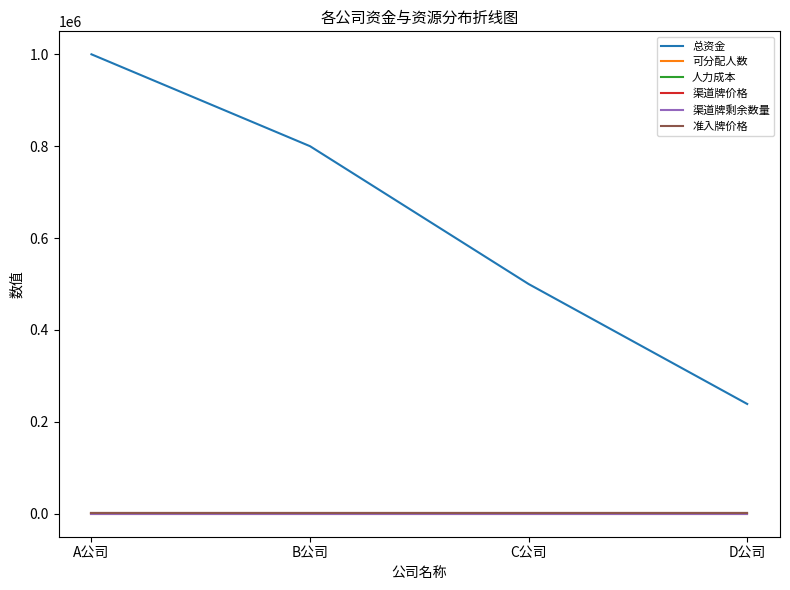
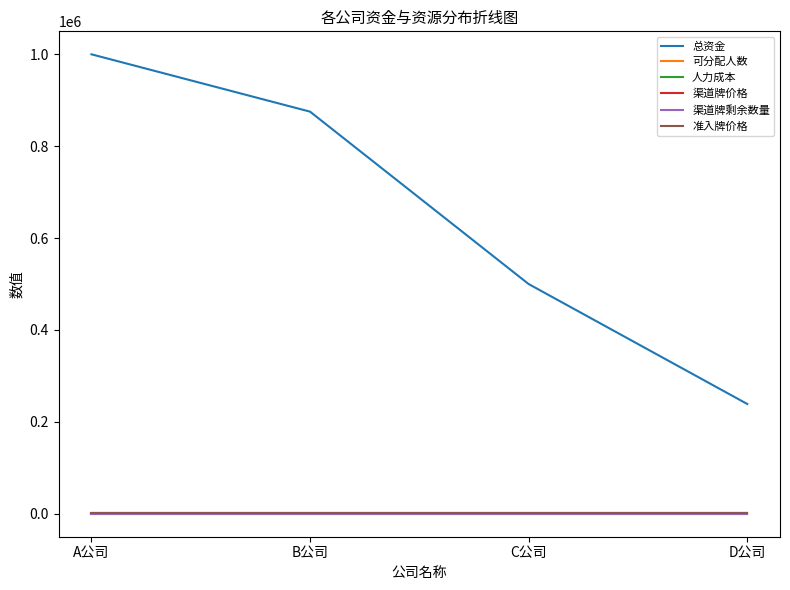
  {
    "总资金": {
      "A公司": 1000000,
-     "B公司": 800000,
+     "B公司": 880000,
      "C公司": 500000,
      "D公司": 240000
    }
  }
